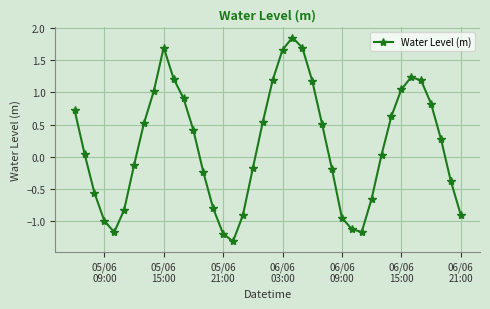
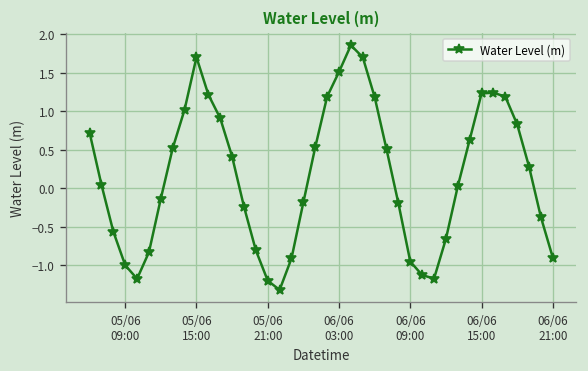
  {
    "05/06 09:00": -1.0,
    "05/06 15:00": 1.7,
    "05/06 21:00": -1.2,
-   "06/06 03:00": 1.7,
+   "06/06 03:00": 1.5,
    "06/06 09:00": -1.0,
-   "06/06 15:00": 1.0,
+   "06/06 15:00": 1.2,
    "06/06 21:00": -0.9
  }
